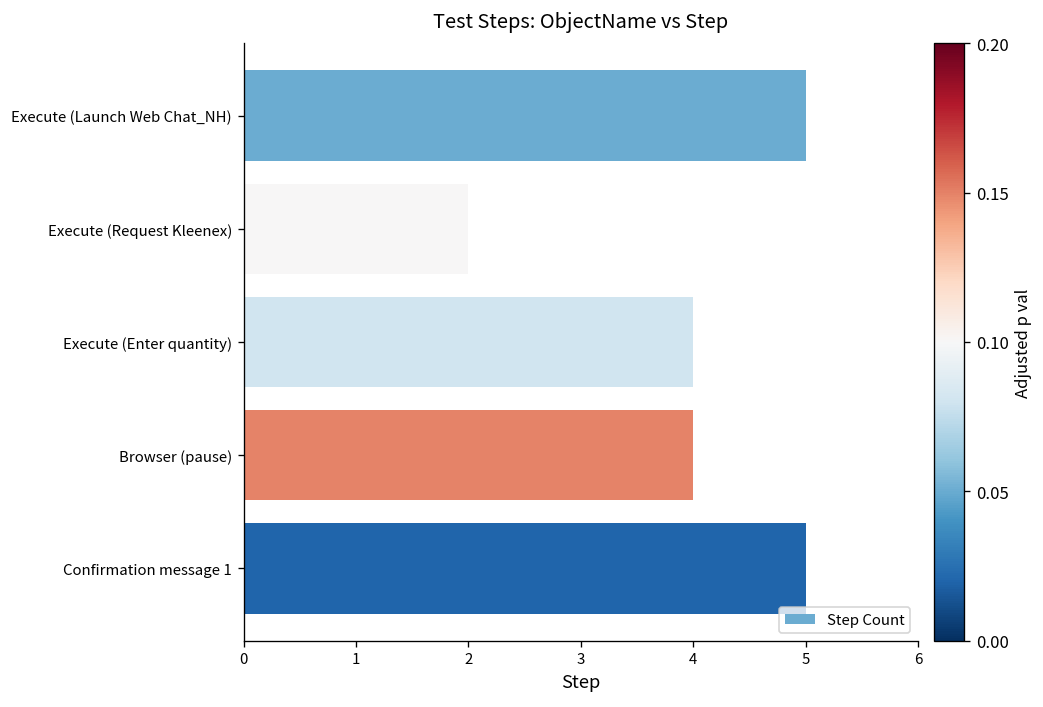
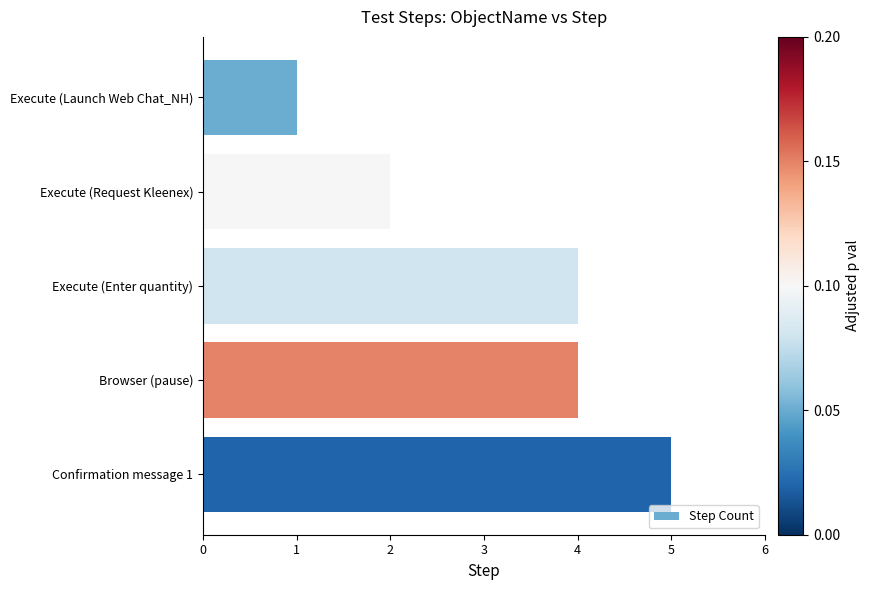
  {
-   "Execute (Launch Web Chat_NH)": 5,
+   "Execute (Launch Web Chat_NH)": 1,
    "Execute (Request Kleenex)": 2,
    "Execute (Enter quantity)": 4,
    "Browser (pause)": 4,
    "Confirmation message 1": 5
  }
